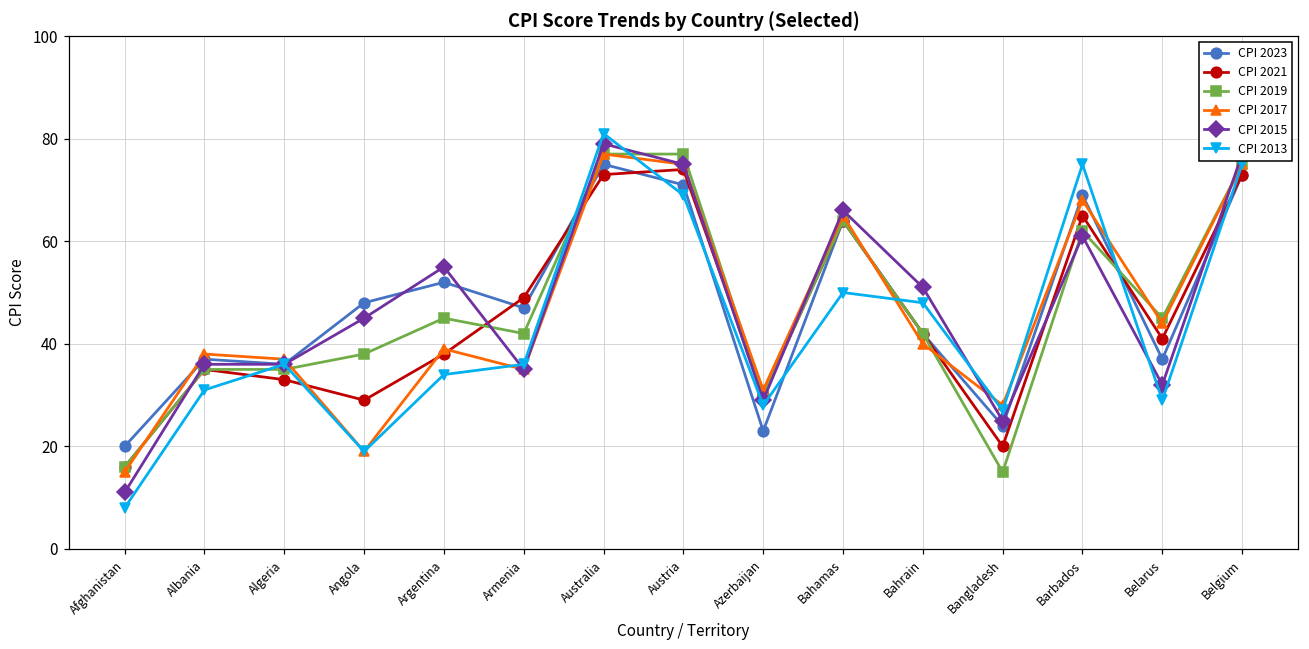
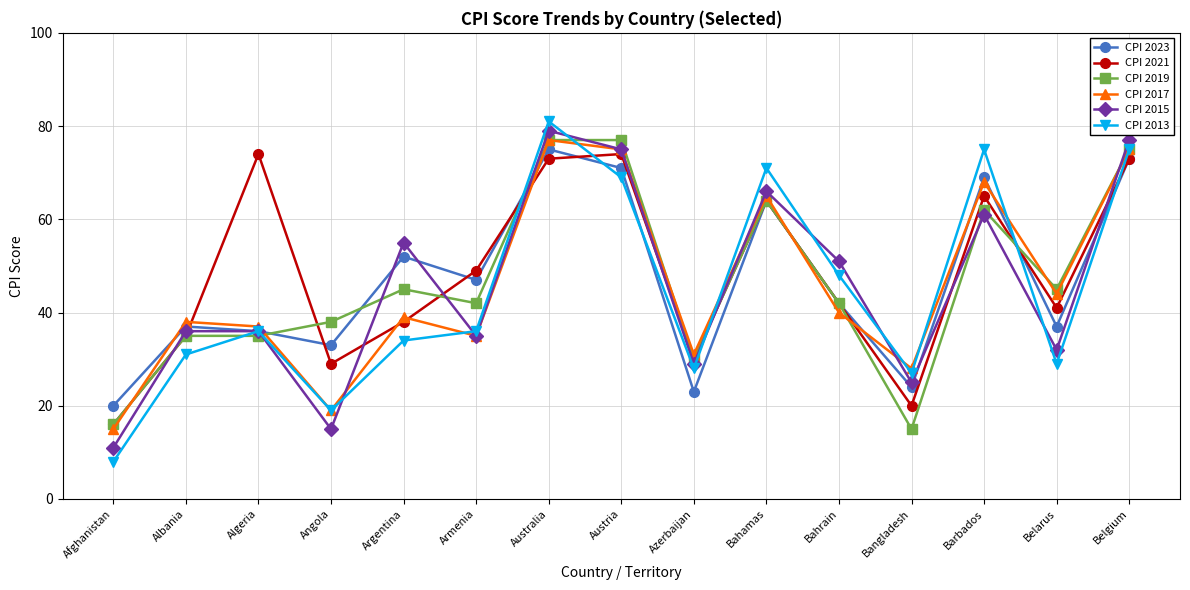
  {
    "CPI 2023": {
      "Afghanistan": 20,
      "Albania": 37,
-     "Angola": 48,
+     "Angola": 33,
      "Argentina": 52,
      "Armenia": 47,
      "Australia": 75,
      "Austria": 71,
      "Azerbaijan": 23,
      "Bangladesh": 24,
      "Barbados": 69,
      "Belarus": 37
    },
    "CPI 2021": {
-     "Algeria": 33,
+     "Algeria": 74,
      "Angola": 29,
      "Argentina": 38,
      "Armenia": 49,
      "Australia": 73,
      "Austria": 74,
      "Bangladesh": 20,
      "Barbados": 65,
      "Belarus": 41
    },
    "CPI 2019": {
      "Algeria": 35,
      "Angola": 38,
      "Argentina": 45,
      "Armenia": 42,
      "Austria": 77,
      "Bangladesh": 15,
      "Barbados": 62,
      "Belarus": 45
    },
    "CPI 2017": {
      "Afghanistan": 15,
      "Albania": 38,
      "Algeria": 37,
      "Argentina": 39,
      "Azerbaijan": 31,
      "Bahamas": 65,
      "Bahrain": 40,
      "Bangladesh": 28,
      "Barbados": 68,
      "Belarus": 44
    },
    "CPI 2015": {
      "Afghanistan": 11,
      "Albania": 36,
-     "Angola": 45,
+     "Angola": 15,
      "Argentina": 55,
      "Australia": 79,
      "Azerbaijan": 29,
      "Bahamas": 66,
      "Bahrain": 51,
      "Bangladesh": 25,
      "Barbados": 61,
      "Belarus": 32,
      "Belgium": 77
    },
    "CPI 2013": {
      "Afghanistan": 8,
      "Albania": 31,
      "Argentina": 34,
      "Armenia": 36,
      "Australia": 81,
      "Austria": 69,
      "Azerbaijan": 28,
-     "Bahamas": 50,
+     "Bahamas": 71,
      "Bahrain": 48,
      "Bangladesh": 27,
      "Barbados": 75,
      "Belarus": 29
    }
  }
